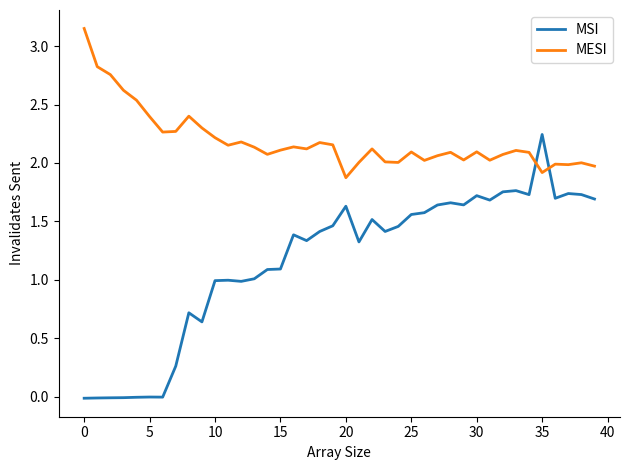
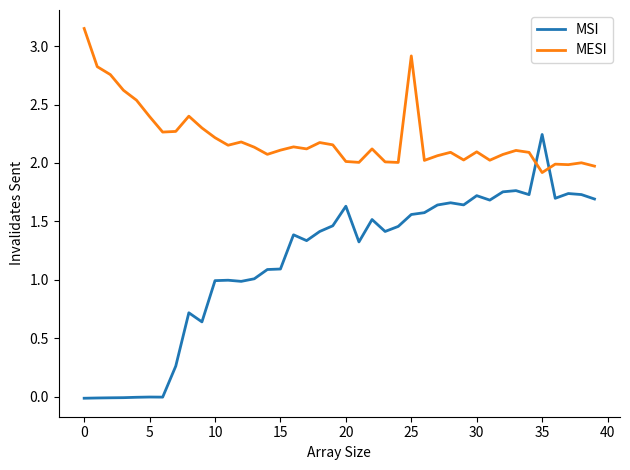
  {
    "MSI": {
      "0": -0.01,
      "5": 0.00,
      "10": 0.99,
      "15": 1.09,
      "20": 1.63,
      "25": 1.56,
      "30": 1.72,
      "35": 2.24
    },
    "MESI": {
      "0": 3.15,
      "5": 2.40,
      "10": 2.22,
      "15": 2.11,
-     "20": 1.87,
-     "25": 2.09,
+     "20": 2.01,
+     "25": 2.92,
      "30": 2.10,
      "35": 1.92
    }
  }
